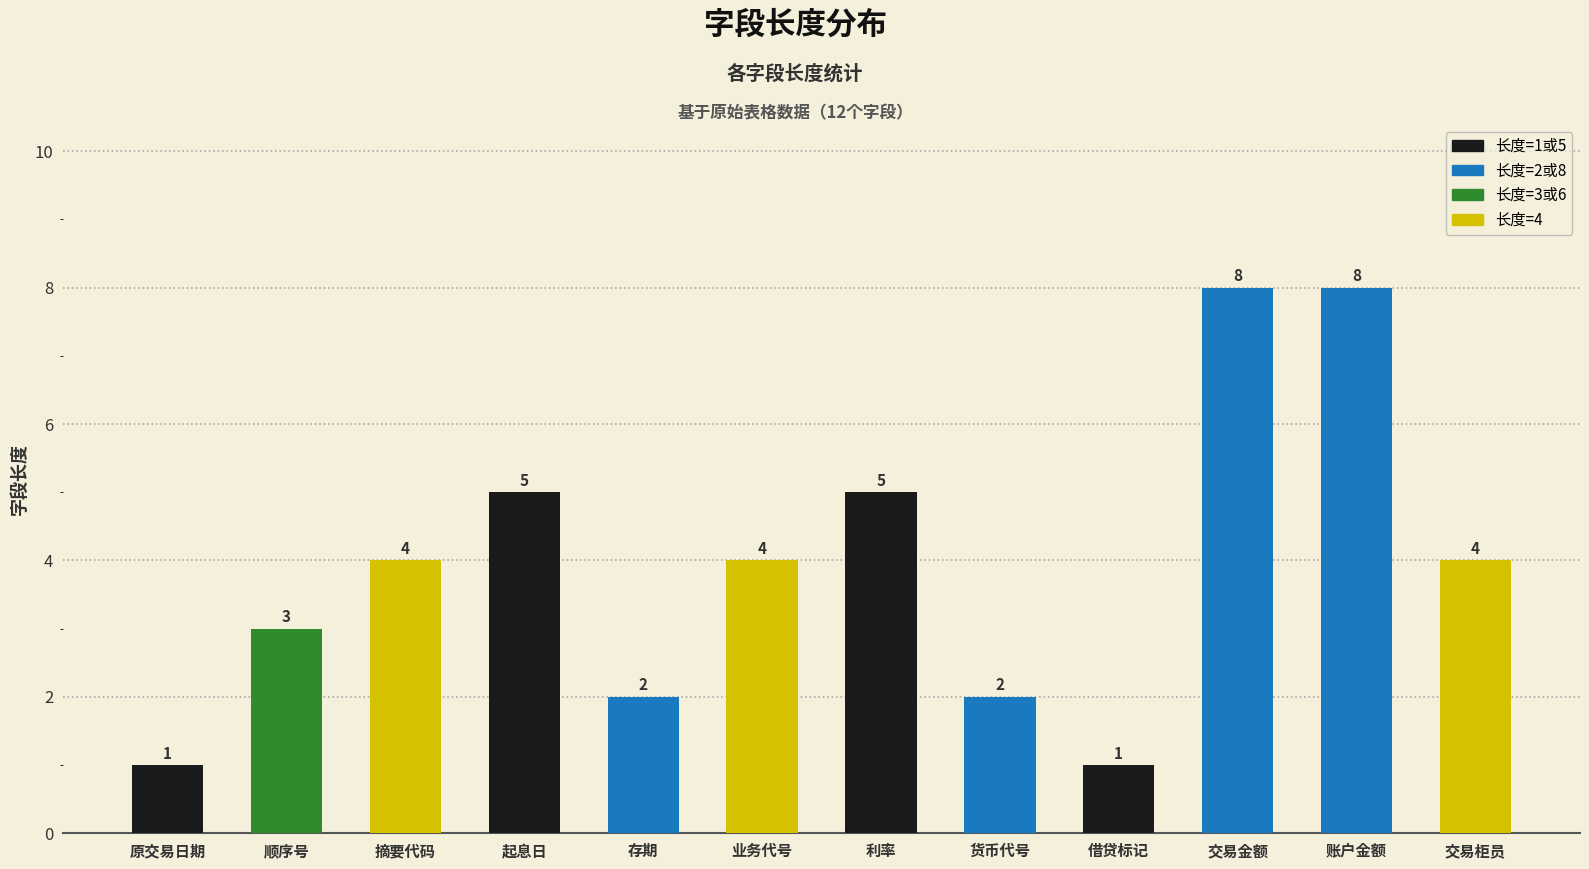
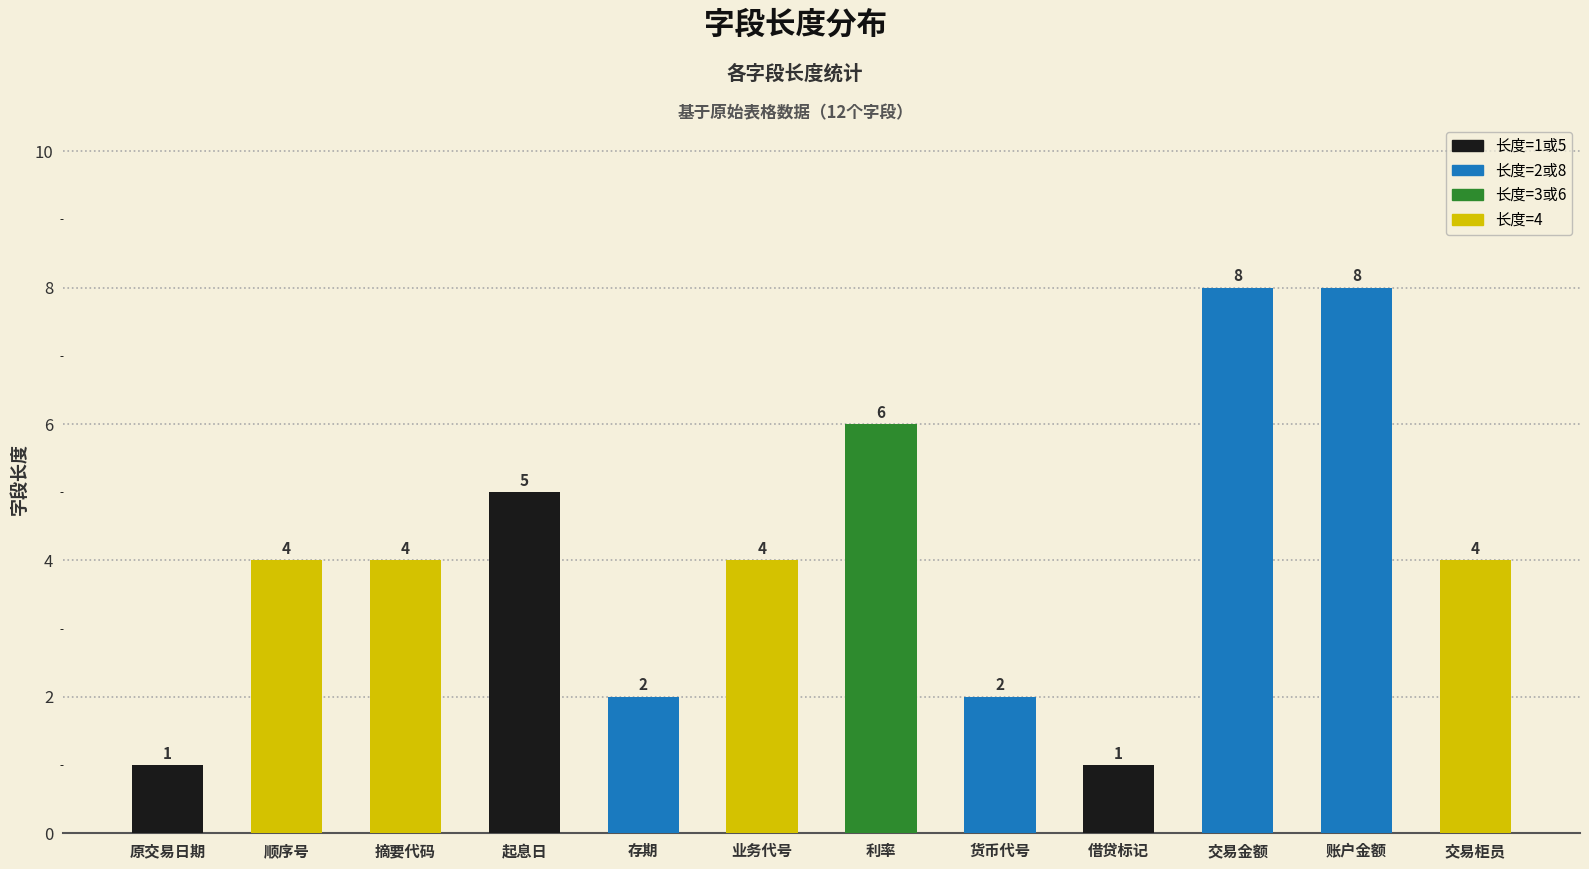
  {
    "原交易日期": 1,
-   "顺序号": 3,
+   "顺序号": 4,
    "摘要代码": 4,
    "起息日": 5,
    "存期": 2,
    "业务代号": 4,
-   "利率": 5,
+   "利率": 6,
    "货币代号": 2,
    "借贷标记": 1,
    "交易金额": 8,
    "账户金额": 8,
    "交易柜员": 4
  }
